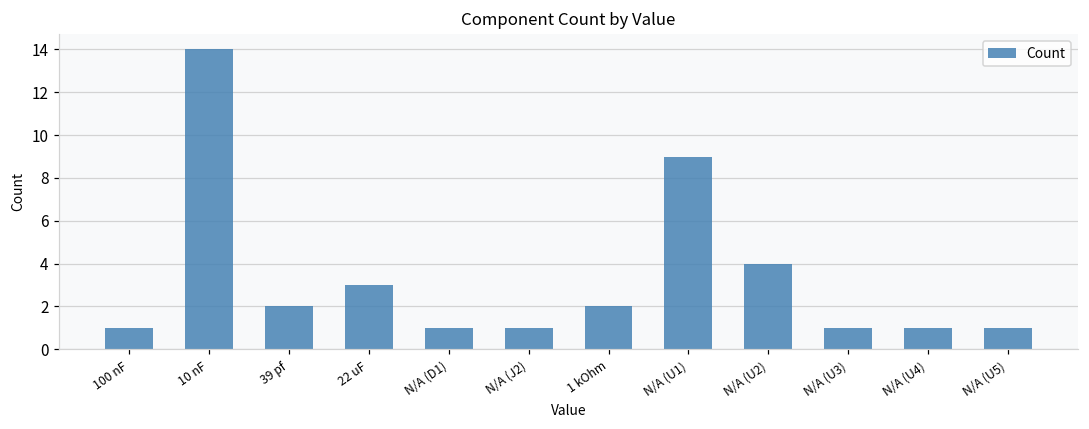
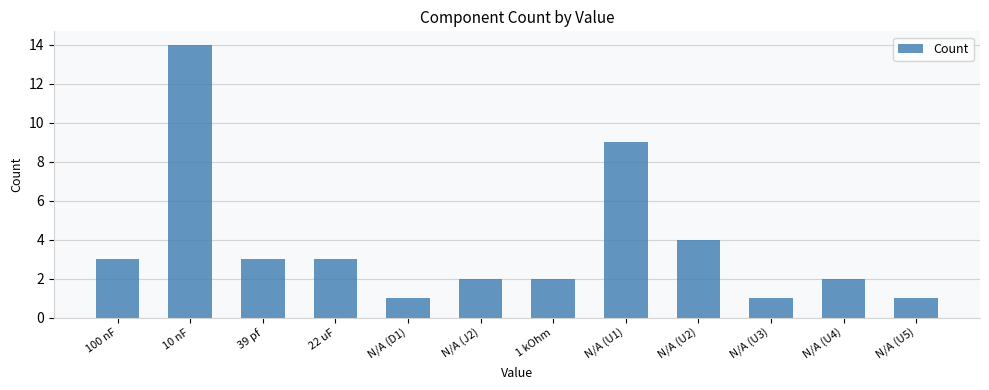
  {
-   "100 nF": 1,
+   "100 nF": 3,
    "10 nF": 14,
-   "39 pf": 2,
+   "39 pf": 3,
    "22 uF": 3,
    "N/A (D1)": 1,
-   "N/A (J2)": 1,
+   "N/A (J2)": 2,
    "1 kOhm": 2,
    "N/A (U1)": 9,
    "N/A (U2)": 4,
    "N/A (U3)": 1,
-   "N/A (U4)": 1,
+   "N/A (U4)": 2,
    "N/A (U5)": 1
  }
